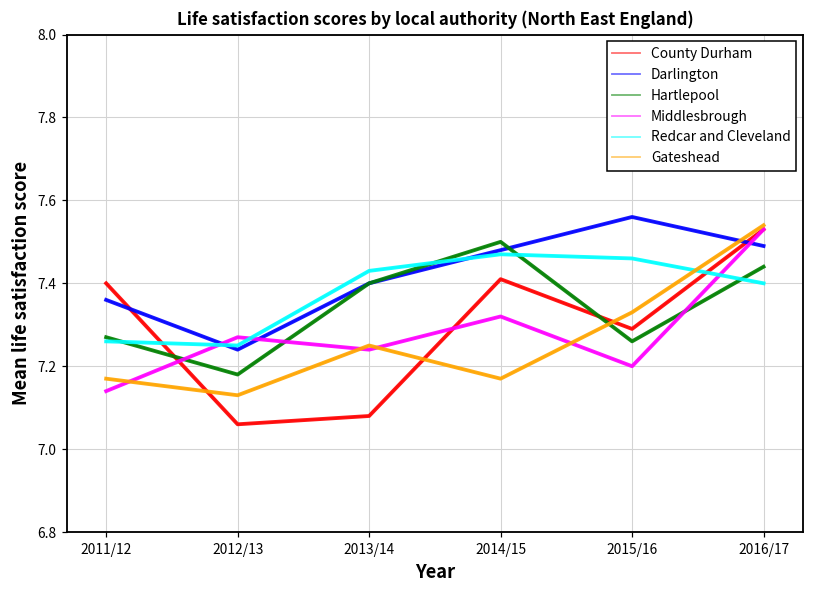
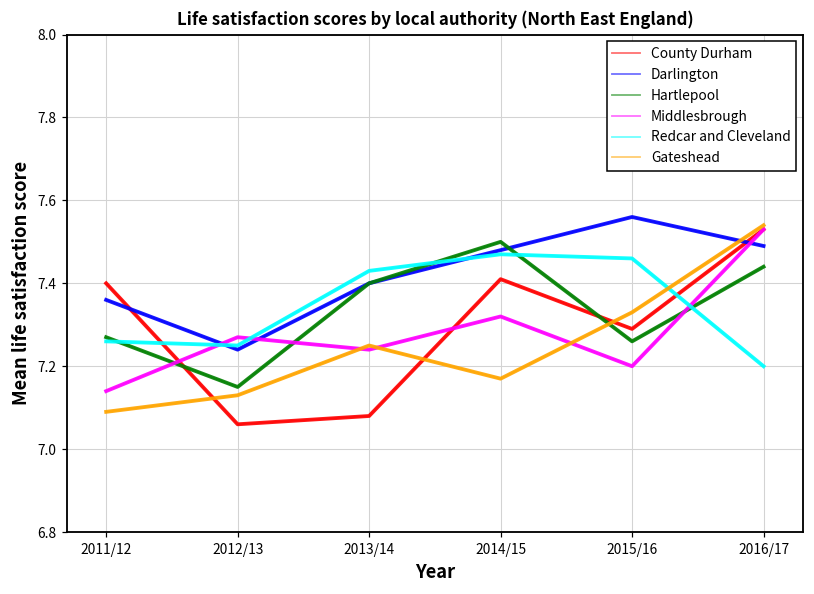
  {
    "County Durham": {
      "2011/12": 7.40,
      "2012/13": 7.06,
      "2013/14": 7.08,
      "2014/15": 7.41,
      "2015/16": 7.29
    },
    "Darlington": {
      "2011/12": 7.36,
      "2012/13": 7.24,
      "2014/15": 7.48,
      "2015/16": 7.56,
      "2016/17": 7.49
    },
    "Hartlepool": {
      "2011/12": 7.27,
-     "2012/13": 7.18,
+     "2012/13": 7.15,
      "2014/15": 7.50,
      "2015/16": 7.26,
      "2016/17": 7.44
    },
    "Middlesbrough": {
      "2011/12": 7.14,
      "2012/13": 7.27,
      "2013/14": 7.24,
      "2014/15": 7.32,
      "2015/16": 7.20
    },
    "Redcar and Cleveland": {
      "2011/12": 7.26,
      "2012/13": 7.25,
      "2013/14": 7.43,
      "2014/15": 7.47,
      "2015/16": 7.46,
-     "2016/17": 7.4
+     "2016/17": 7.2
    },
    "Gateshead": {
-     "2011/12": 7.17,
+     "2011/12": 7.09,
      "2012/13": 7.13,
      "2013/14": 7.25,
      "2014/15": 7.17,
      "2015/16": 7.33,
      "2016/17": 7.54
    }
  }
